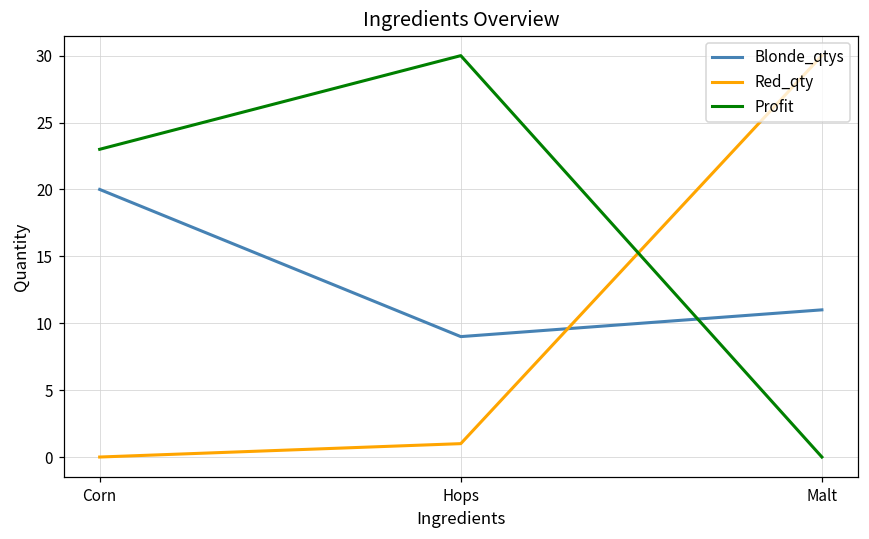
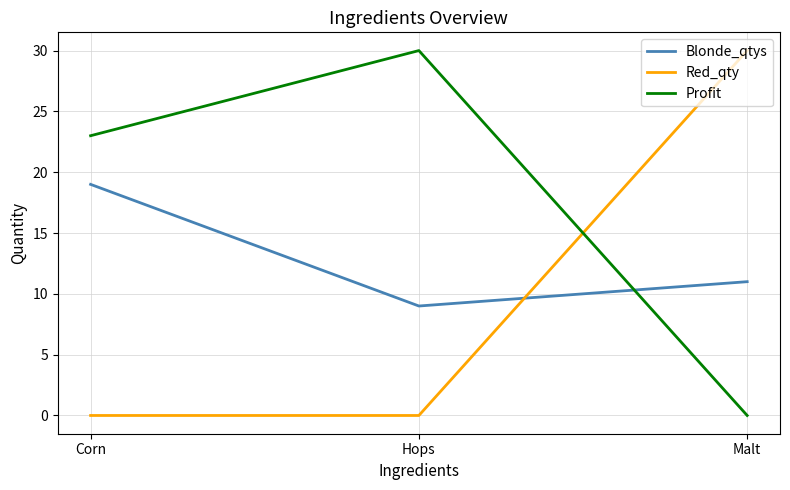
  {
    "Blonde_qtys": {
-     "Corn": 20,
+     "Corn": 19,
      "Hops": 9,
      "Malt": 11
    },
    "Red_qty": {
      "Corn": 0,
-     "Hops": 1
+     "Hops": 0
    },
    "Profit": {
      "Corn": 23,
      "Hops": 30,
      "Malt": 0
    }
  }
